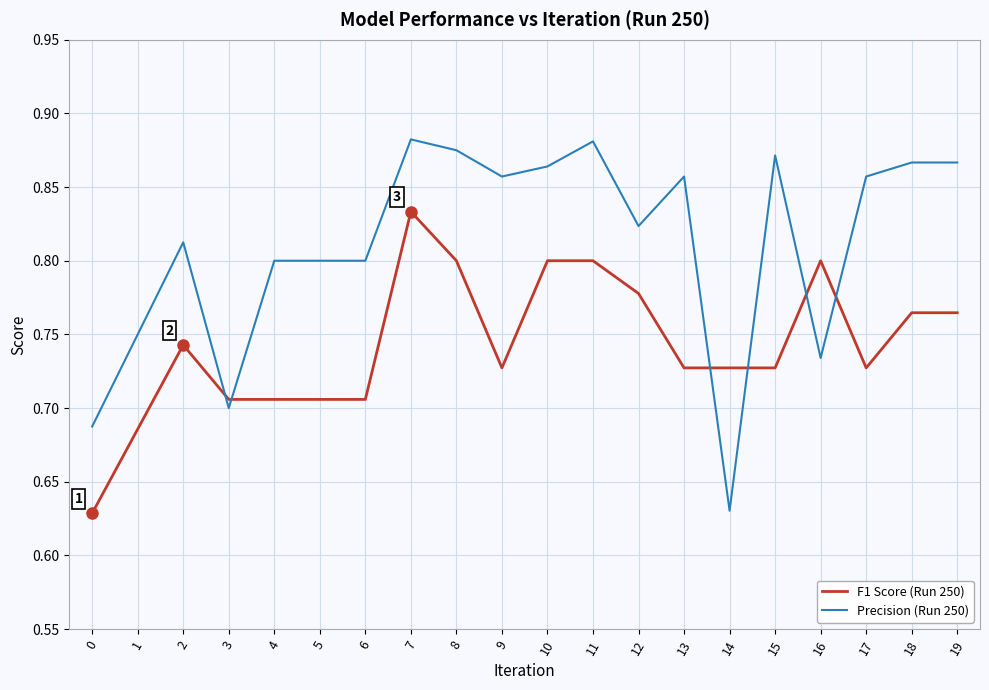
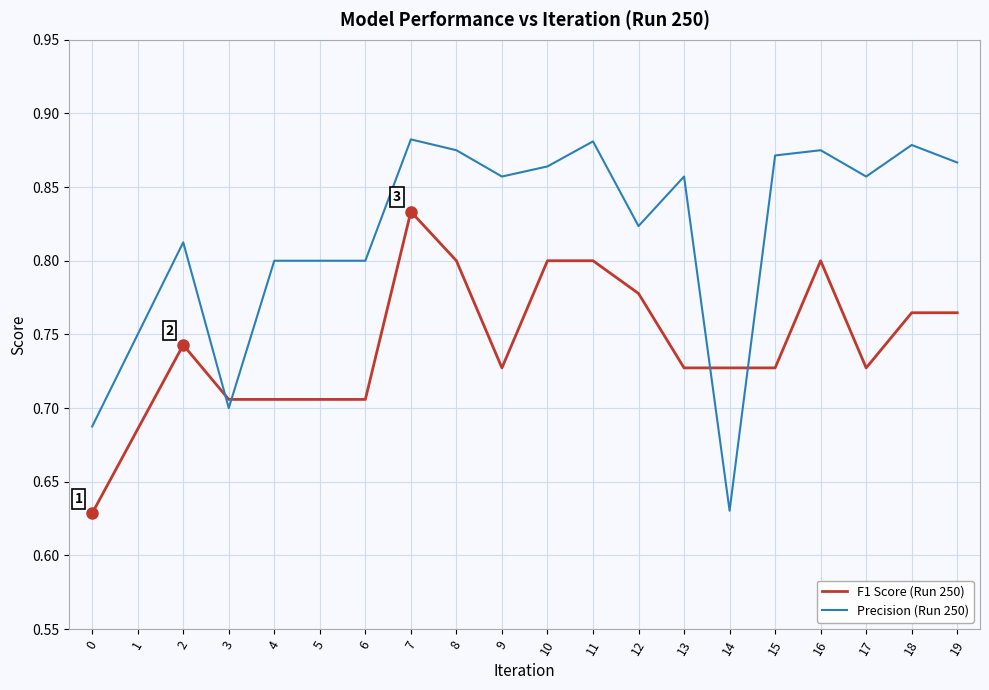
  {
    "Precision (Run 250)": {
      "0": 0.688,
      "1": 0.750,
      "2": 0.813,
      "3": 0.700,
      "4": 0.800,
      "5": 0.800,
      "6": 0.800,
      "7": 0.882,
      "8": 0.875,
      "9": 0.857,
      "10": 0.864,
      "11": 0.881,
      "12": 0.824,
      "13": 0.857,
      "14": 0.630,
      "15": 0.871,
-     "16": 0.734,
+     "16": 0.875,
      "17": 0.857,
-     "18": 0.867,
+     "18": 0.879,
      "19": 0.867
    }
  }
